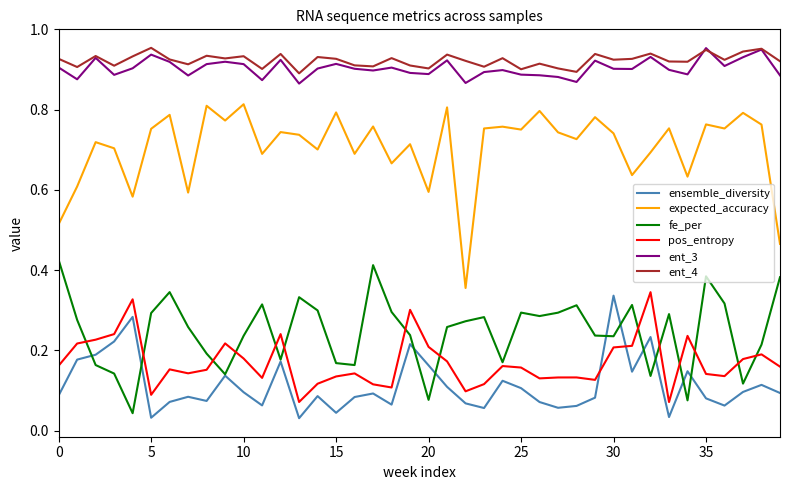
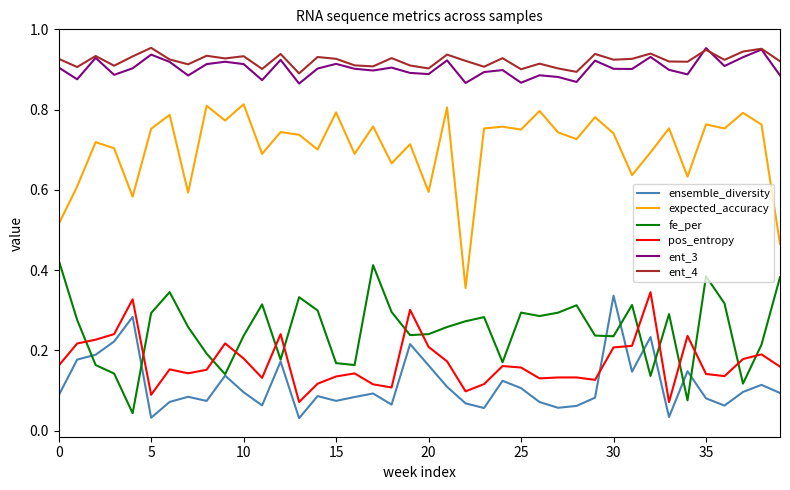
  {
    "ensemble_diversity": {
      "0": 0.09,
      "5": 0.03,
      "10": 0.10,
-     "15": 0.04,
+     "15": 0.07,
      "20": 0.16,
      "25": 0.11,
      "30": 0.34,
      "35": 0.08
    },
    "expected_accuracy": {
      "0": 0.51,
      "5": 0.75,
      "10": 0.81,
      "15": 0.79,
      "20": 0.59,
      "25": 0.75,
      "30": 0.74,
      "35": 0.76
    },
    "fe_per": {
      "0": 0.43,
      "5": 0.29,
      "10": 0.24,
      "15": 0.17,
-     "20": 0.08,
+     "20": 0.24,
      "25": 0.29,
      "30": 0.24
    },
    "pos_entropy": {
      "0": 0.16,
      "5": 0.09,
      "10": 0.18,
      "15": 0.13,
      "20": 0.21,
      "25": 0.16,
      "30": 0.21,
      "35": 0.14
    },
    "ent_3": {
      "0": 0.90,
      "5": 0.94,
      "10": 0.91,
      "15": 0.91,
      "20": 0.89,
-     "25": 0.89,
+     "25": 0.87,
      "30": 0.90
    },
    "ent_4": {
      "0": 0.93,
      "5": 0.95,
      "10": 0.93,
      "15": 0.93,
      "20": 0.90,
      "25": 0.90,
      "30": 0.92
    }
  }
